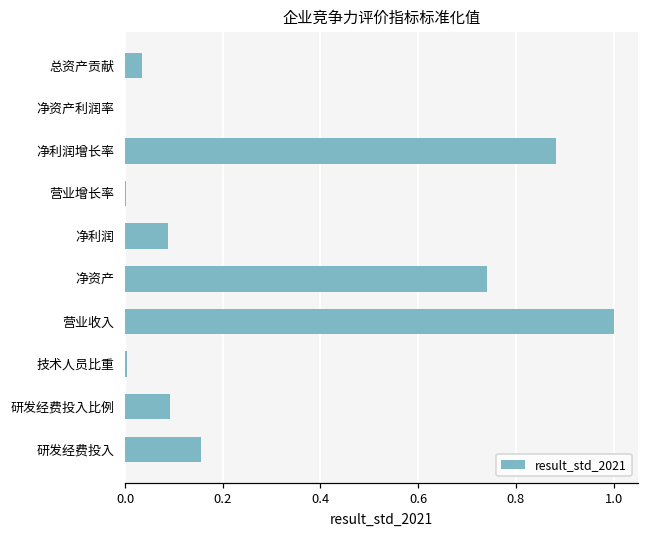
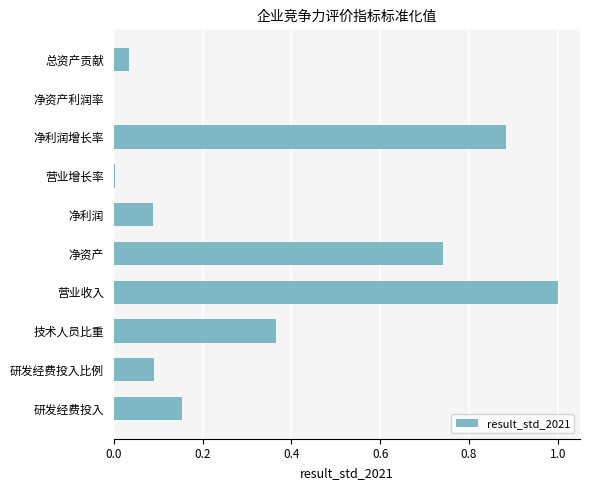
  {
    "总资产贡献": 0.03,
    "净利润增长率": 0.88,
    "净利润": 0.09,
    "净资产": 0.74,
    "营业收入": 1.00,
-   "技术人员比重": 0.00,
+   "技术人员比重": 0.36,
    "研发经费投入比例": 0.09,
    "研发经费投入": 0.15
  }
